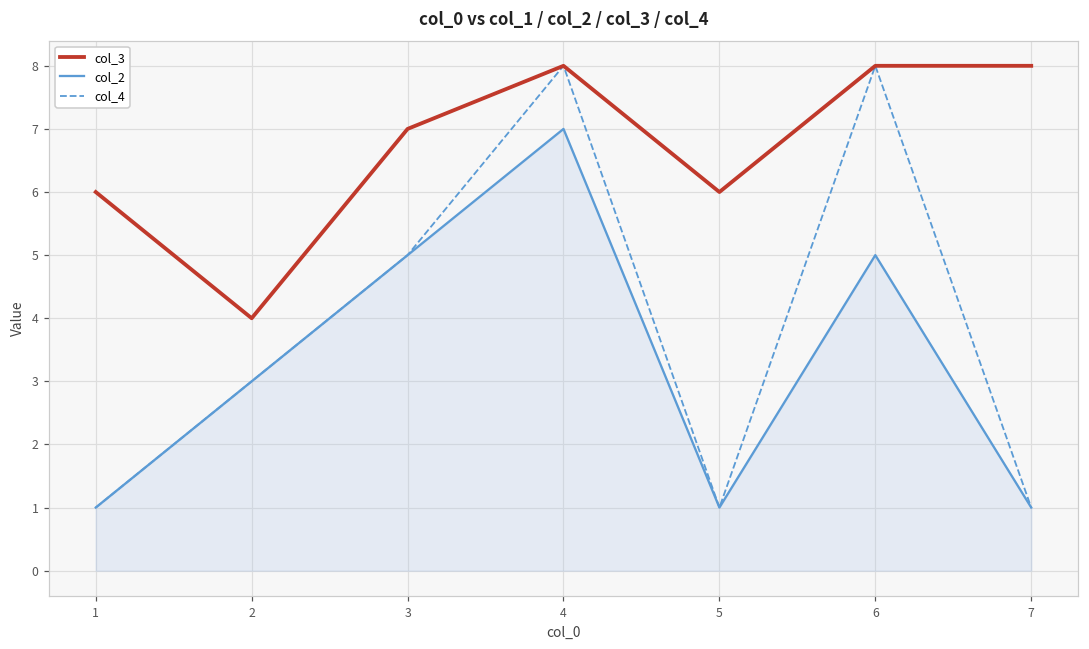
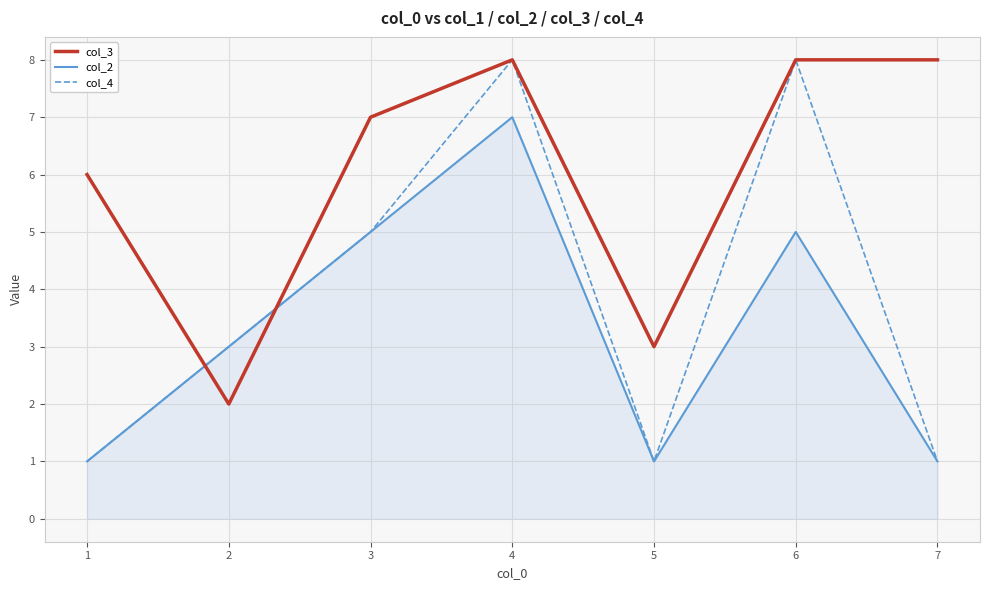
  {
    "col_3": {
      "1": 6,
-     "2": 4,
+     "2": 2,
      "3": 7,
-     "5": 6,
+     "5": 3,
      "7": 8
    }
  }
